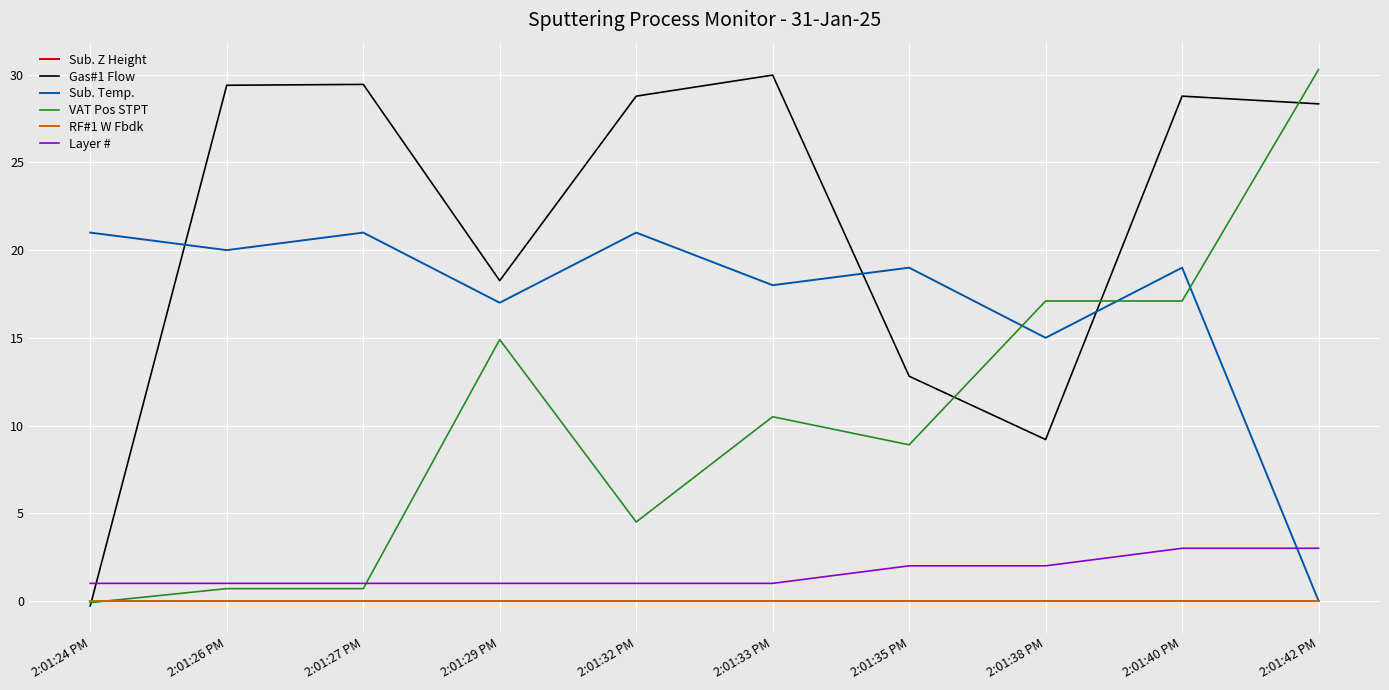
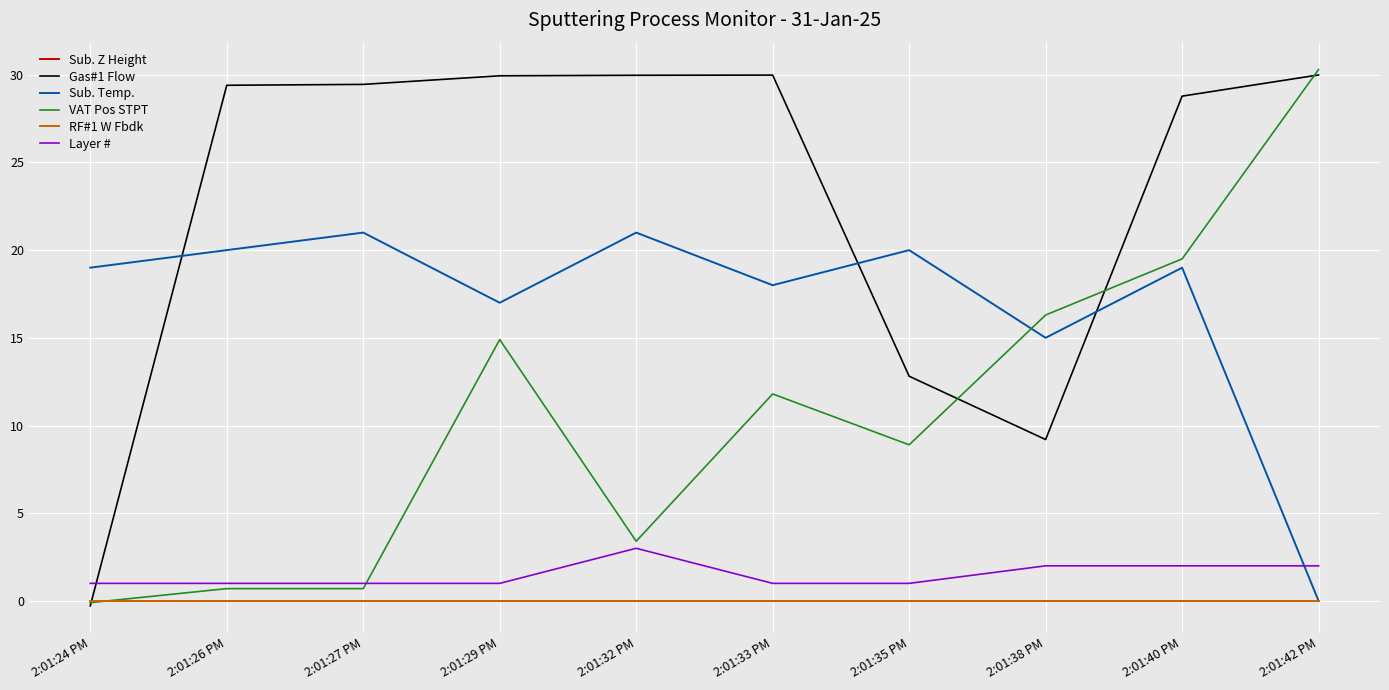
  {
    "RF#1 W Fbdk": {
      "2:01:26 PM": 0.0,
      "2:01:27 PM": 0.0,
      "2:01:29 PM": 0.0,
      "2:01:32 PM": 0.0,
      "2:01:33 PM": 0.0,
      "2:01:35 PM": 0.0,
      "2:01:38 PM": 0.0,
      "2:01:40 PM": 0.0
    },
    "Gas#1 Flow": {
      "2:01:24 PM": -0.3,
      "2:01:26 PM": 29.4,
      "2:01:27 PM": 29.5,
-     "2:01:29 PM": 18.3,
-     "2:01:32 PM": 28.8,
+     "2:01:29 PM": 29.9,
+     "2:01:32 PM": 30.0,
      "2:01:33 PM": 30.0,
      "2:01:35 PM": 12.8,
      "2:01:38 PM": 9.2,
      "2:01:40 PM": 28.8,
-     "2:01:42 PM": 28.3
+     "2:01:42 PM": 30.0
    },
    "Sub. Temp.": {
-     "2:01:24 PM": 21,
+     "2:01:24 PM": 19,
      "2:01:26 PM": 20,
      "2:01:27 PM": 21,
      "2:01:29 PM": 17,
      "2:01:32 PM": 21,
      "2:01:33 PM": 18,
-     "2:01:35 PM": 19,
+     "2:01:35 PM": 20,
      "2:01:38 PM": 15,
      "2:01:40 PM": 19
    },
    "VAT Pos STPT": {
      "2:01:26 PM": 0.7,
      "2:01:27 PM": 0.7,
      "2:01:29 PM": 14.9,
-     "2:01:32 PM": 4.5,
-     "2:01:33 PM": 10.5,
+     "2:01:32 PM": 3.4,
+     "2:01:33 PM": 11.8,
      "2:01:35 PM": 8.9,
-     "2:01:38 PM": 17.1,
-     "2:01:40 PM": 17.1,
+     "2:01:38 PM": 16.3,
+     "2:01:40 PM": 19.5,
      "2:01:42 PM": 30.3
    },
    "Layer #": {
      "2:01:24 PM": 1,
      "2:01:26 PM": 1,
      "2:01:27 PM": 1,
      "2:01:29 PM": 1,
-     "2:01:32 PM": 1,
+     "2:01:32 PM": 3,
      "2:01:33 PM": 1,
-     "2:01:35 PM": 2,
+     "2:01:35 PM": 1,
      "2:01:38 PM": 2,
-     "2:01:40 PM": 3,
-     "2:01:42 PM": 3
+     "2:01:40 PM": 2,
+     "2:01:42 PM": 2
    }
  }
